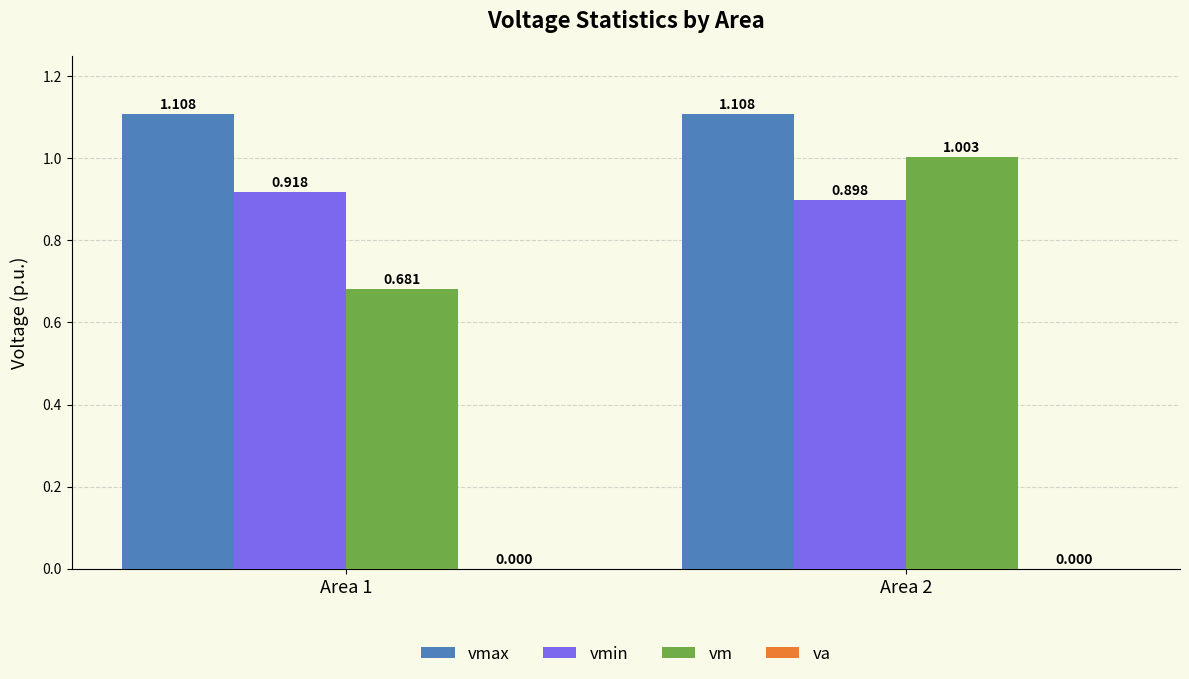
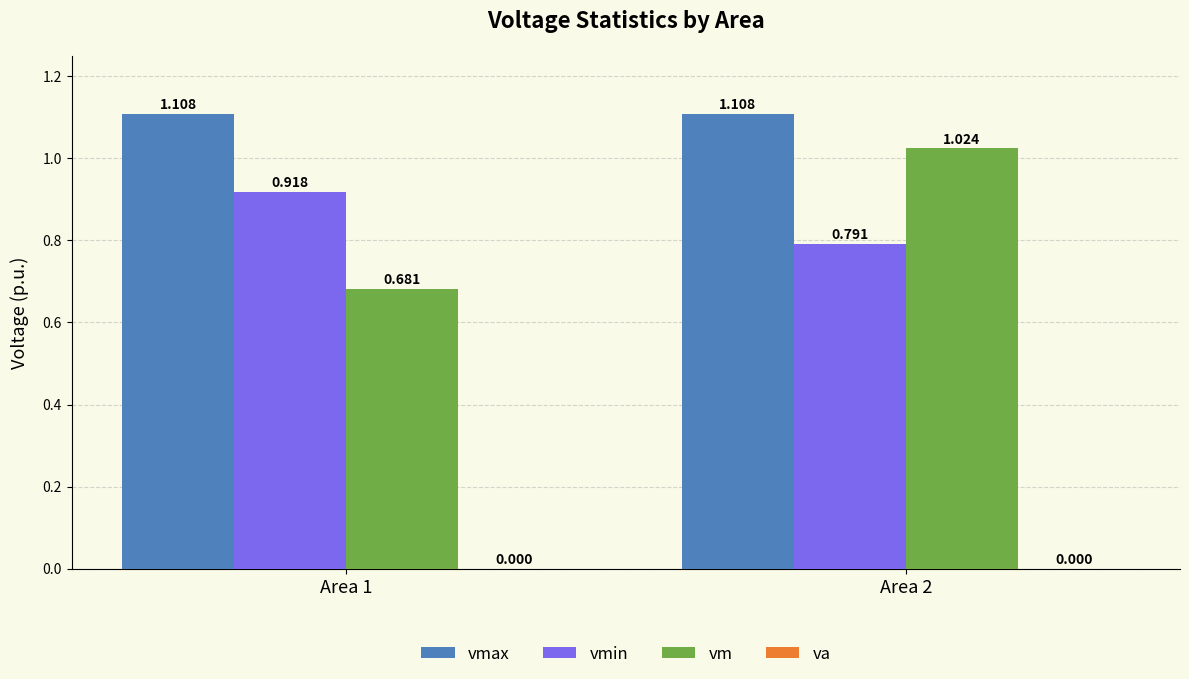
  {
    "vmax": {
      "Area 1": 1.108,
      "Area 2": 1.108
    },
    "vmin": {
      "Area 1": 0.918,
-     "Area 2": 0.898
+     "Area 2": 0.791
    },
    "vm": {
      "Area 1": 0.681,
-     "Area 2": 1.003
+     "Area 2": 1.024
    },
    "va": {
      "Area 1": 0.000,
      "Area 2": 0.000
    }
  }
